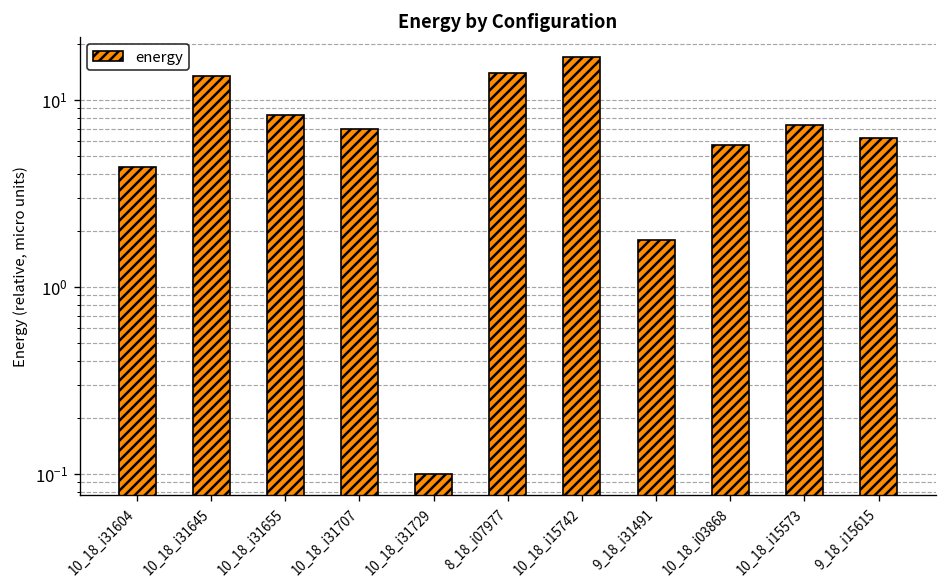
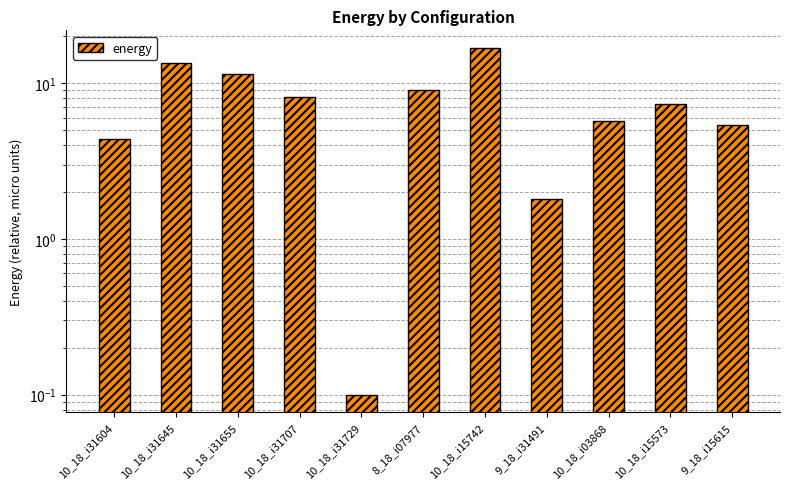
  {
    "10_18_i31604": 4.4,
    "10_18_i31645": 13,
-   "10_18_i31655": 8,
-   "10_18_i31707": 7,
+   "10_18_i31655": 11,
+   "10_18_i31707": 8,
    "10_18_i31729": 0.1,
-   "8_18_i07977": 14,
+   "8_18_i07977": 9,
    "10_18_i15742": 17,
    "9_18_i31491": 1.8,
    "10_18_i03868": 5.7,
    "10_18_i15573": 7,
-   "9_18_i15615": 6.3
+   "9_18_i15615": 5.4
  }
